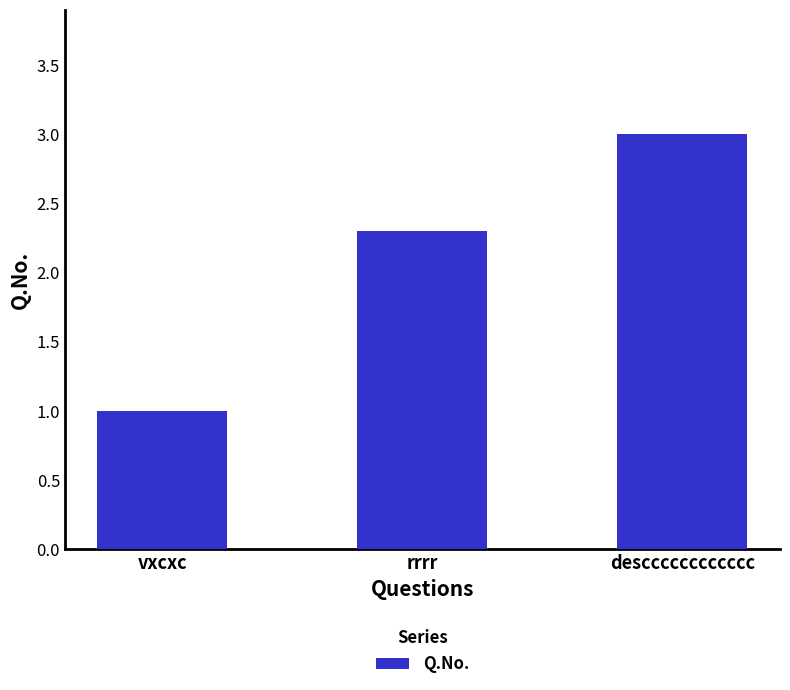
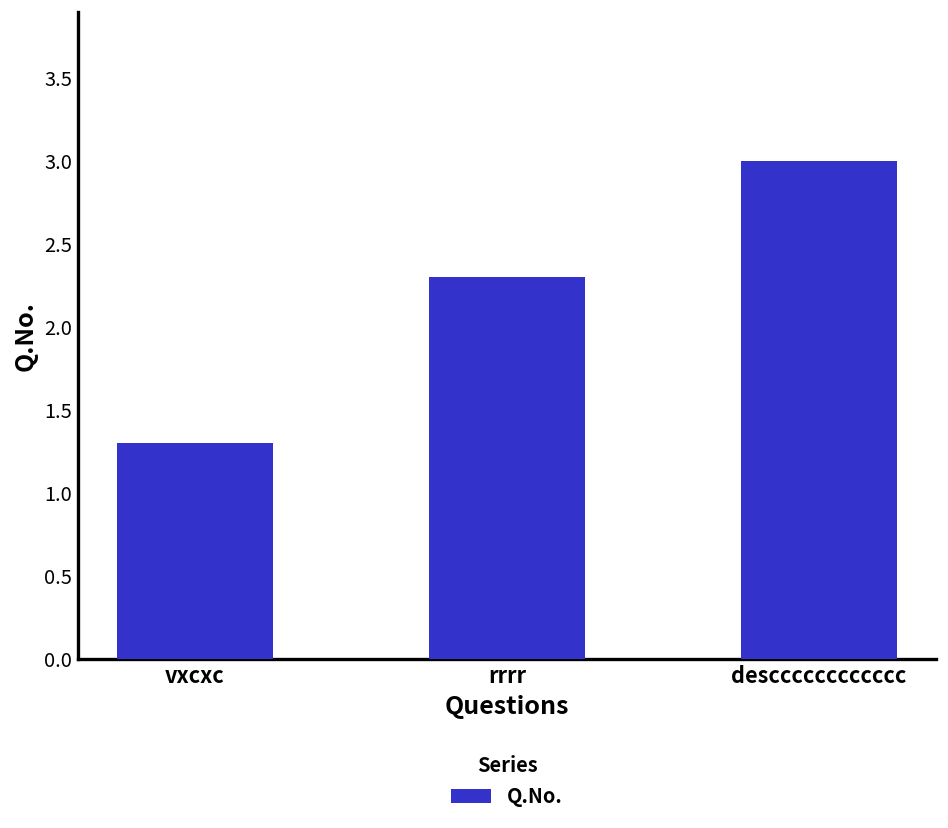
  {
-   "vxcxc": 1.0,
+   "vxcxc": 1.3,
    "rrrr": 2.3,
    "descccccccccccc": 3.0
  }
